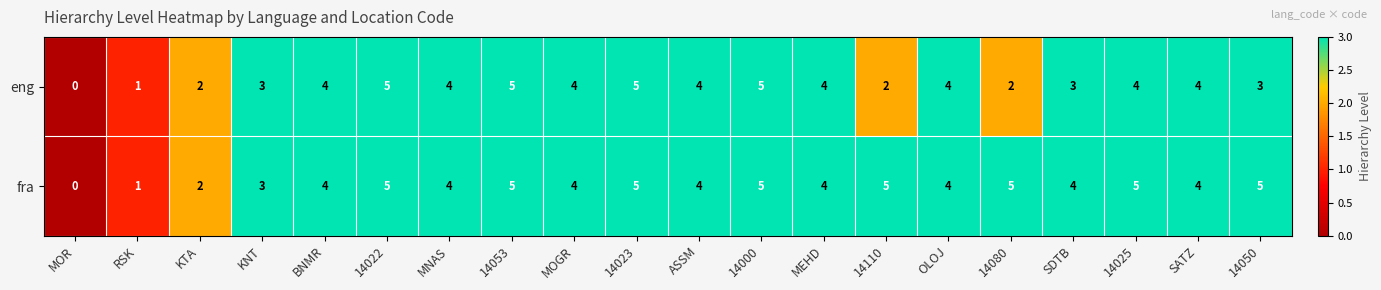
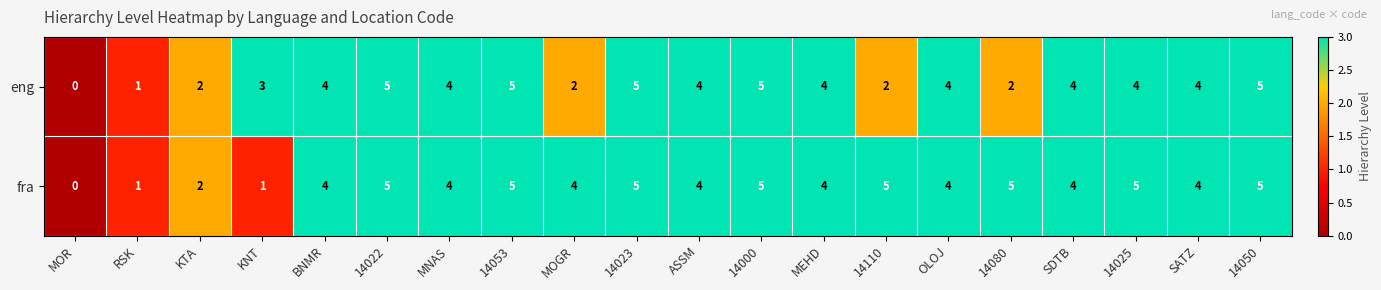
  {
    "eng": {
      "MOR": 0,
      "RSK": 1,
      "KTA": 2,
      "KNT": 3,
      "BNMR": 4,
      "14022": 5,
      "MNAS": 4,
      "14053": 5,
-     "MOGR": 4,
+     "MOGR": 2,
      "14023": 5,
      "ASSM": 4,
      "14000": 5,
      "MEHD": 4,
      "14110": 2,
      "OLOJ": 4,
      "14080": 2,
-     "SDTB": 3,
+     "SDTB": 4,
      "14025": 4,
      "SATZ": 4,
-     "14050": 3
+     "14050": 5
    },
    "fra": {
      "MOR": 0,
      "RSK": 1,
      "KTA": 2,
-     "KNT": 3,
+     "KNT": 1,
      "BNMR": 4,
      "14022": 5,
      "MNAS": 4,
      "14053": 5,
      "MOGR": 4,
      "14023": 5,
      "ASSM": 4,
      "14000": 5,
      "MEHD": 4,
      "14110": 5,
      "OLOJ": 4,
      "14080": 5,
      "SDTB": 4,
      "14025": 5,
      "SATZ": 4,
      "14050": 5
    }
  }
